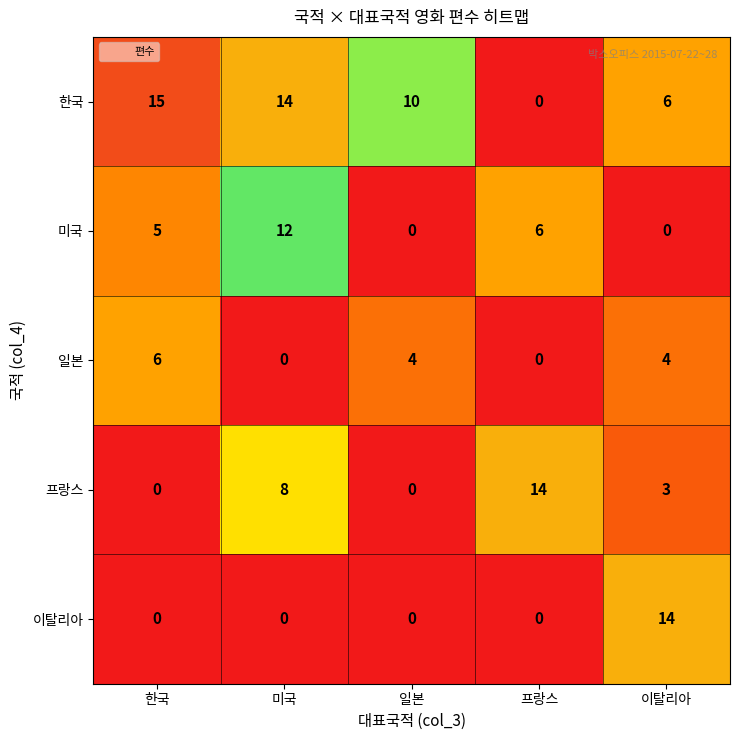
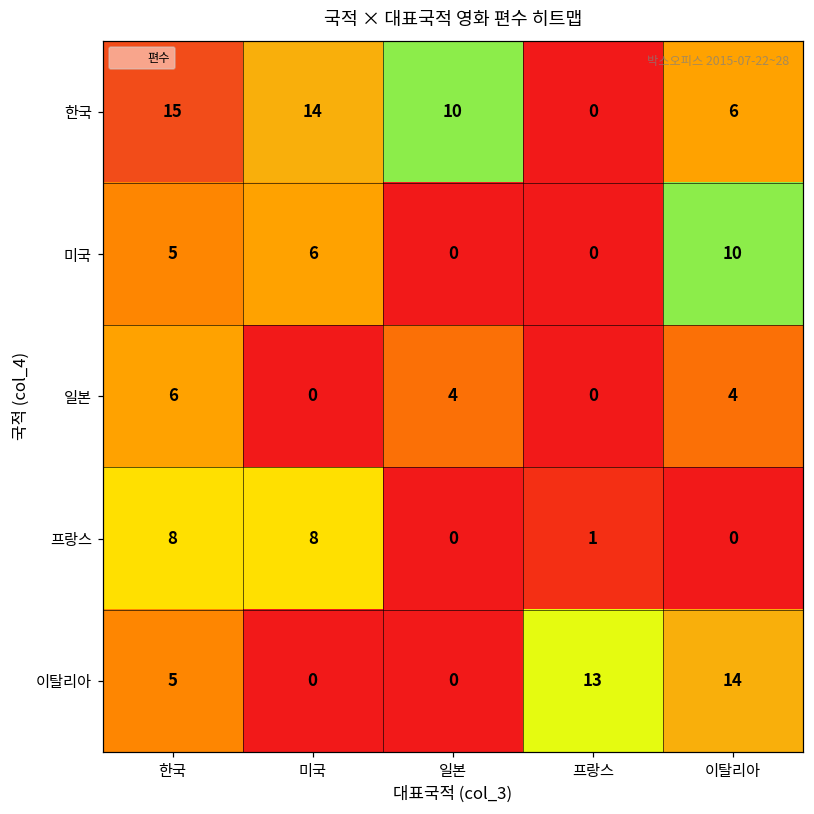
  {
    "한국": {
      "한국": 15,
      "미국": 14,
      "일본": 10,
      "프랑스": 0
    },
    "미국": {
      "한국": 5,
-     "미국": 12,
+     "미국": 6,
      "일본": 0,
-     "프랑스": 6,
-     "이탈리아": 0
+     "프랑스": 0,
+     "이탈리아": 10
    },
    "일본": {
      "한국": 6,
      "미국": 0,
      "일본": 4,
      "프랑스": 0,
      "이탈리아": 4
    },
    "프랑스": {
-     "한국": 0,
+     "한국": 8,
      "미국": 8,
      "일본": 0,
-     "프랑스": 14,
-     "이탈리아": 3
+     "프랑스": 1,
+     "이탈리아": 0
    },
    "이탈리아": {
-     "한국": 0,
+     "한국": 5,
      "미국": 0,
      "일본": 0,
-     "프랑스": 0,
+     "프랑스": 13,
      "이탈리아": 14
    }
  }
